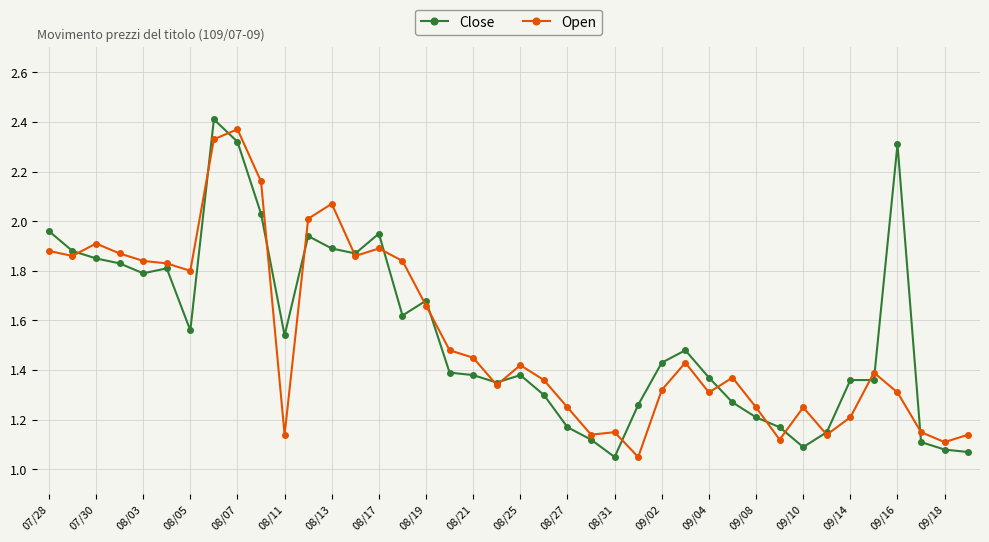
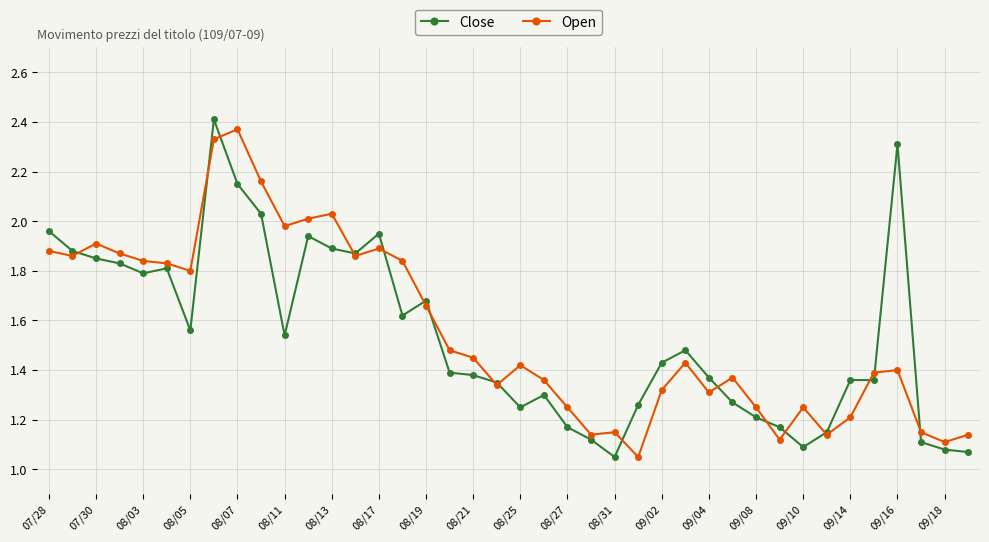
  {
    "Close": {
      "07/28": 1.96,
      "07/30": 1.85,
      "08/03": 1.79,
      "08/05": 1.56,
-     "08/07": 2.32,
+     "08/07": 2.15,
      "08/11": 1.54,
      "08/13": 1.89,
      "08/17": 1.95,
      "08/19": 1.68,
      "08/21": 1.38,
-     "08/25": 1.38,
+     "08/25": 1.25,
      "08/27": 1.17,
      "08/31": 1.05,
      "09/02": 1.43,
      "09/04": 1.37,
      "09/08": 1.21,
      "09/10": 1.09,
      "09/14": 1.36,
      "09/16": 2.31,
      "09/18": 1.08
    },
    "Open": {
      "07/28": 1.88,
      "07/30": 1.91,
      "08/03": 1.84,
      "08/05": 1.80,
      "08/07": 2.37,
-     "08/11": 1.14,
-     "08/13": 2.07,
+     "08/11": 1.98,
+     "08/13": 2.03,
      "08/17": 1.89,
      "08/19": 1.66,
      "08/21": 1.45,
      "08/25": 1.42,
      "08/27": 1.25,
      "08/31": 1.15,
      "09/02": 1.32,
      "09/04": 1.31,
      "09/08": 1.25,
      "09/10": 1.25,
      "09/14": 1.21,
-     "09/16": 1.31,
+     "09/16": 1.40,
      "09/18": 1.11
    }
  }
